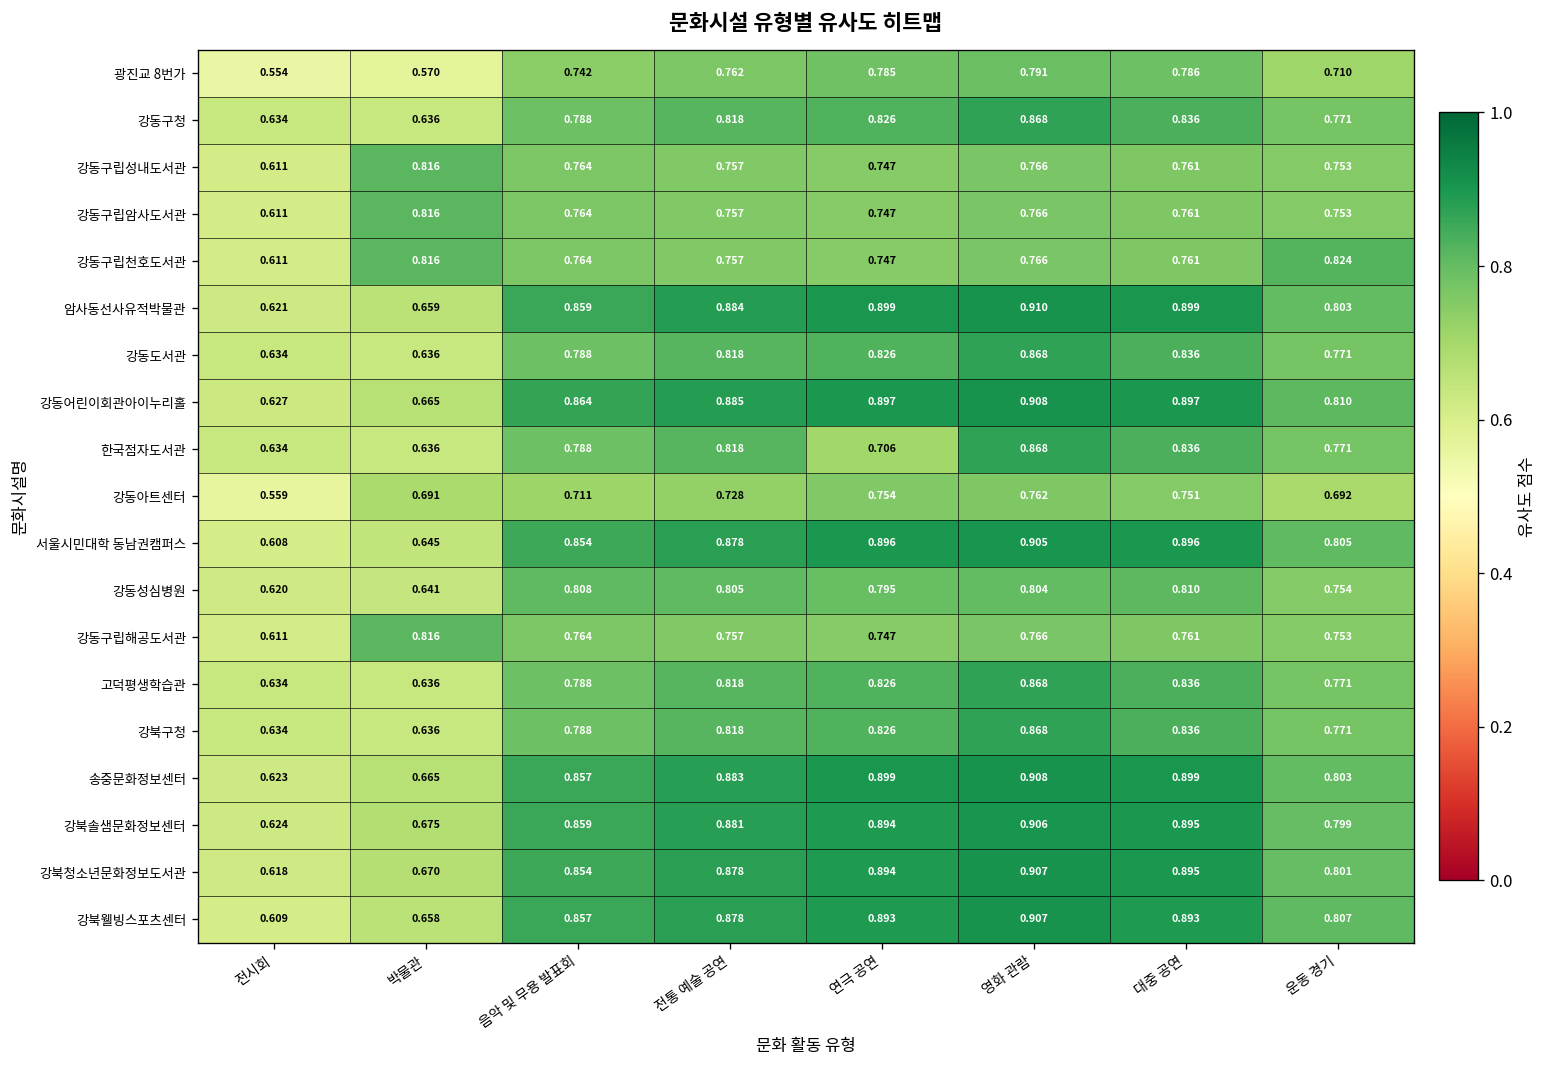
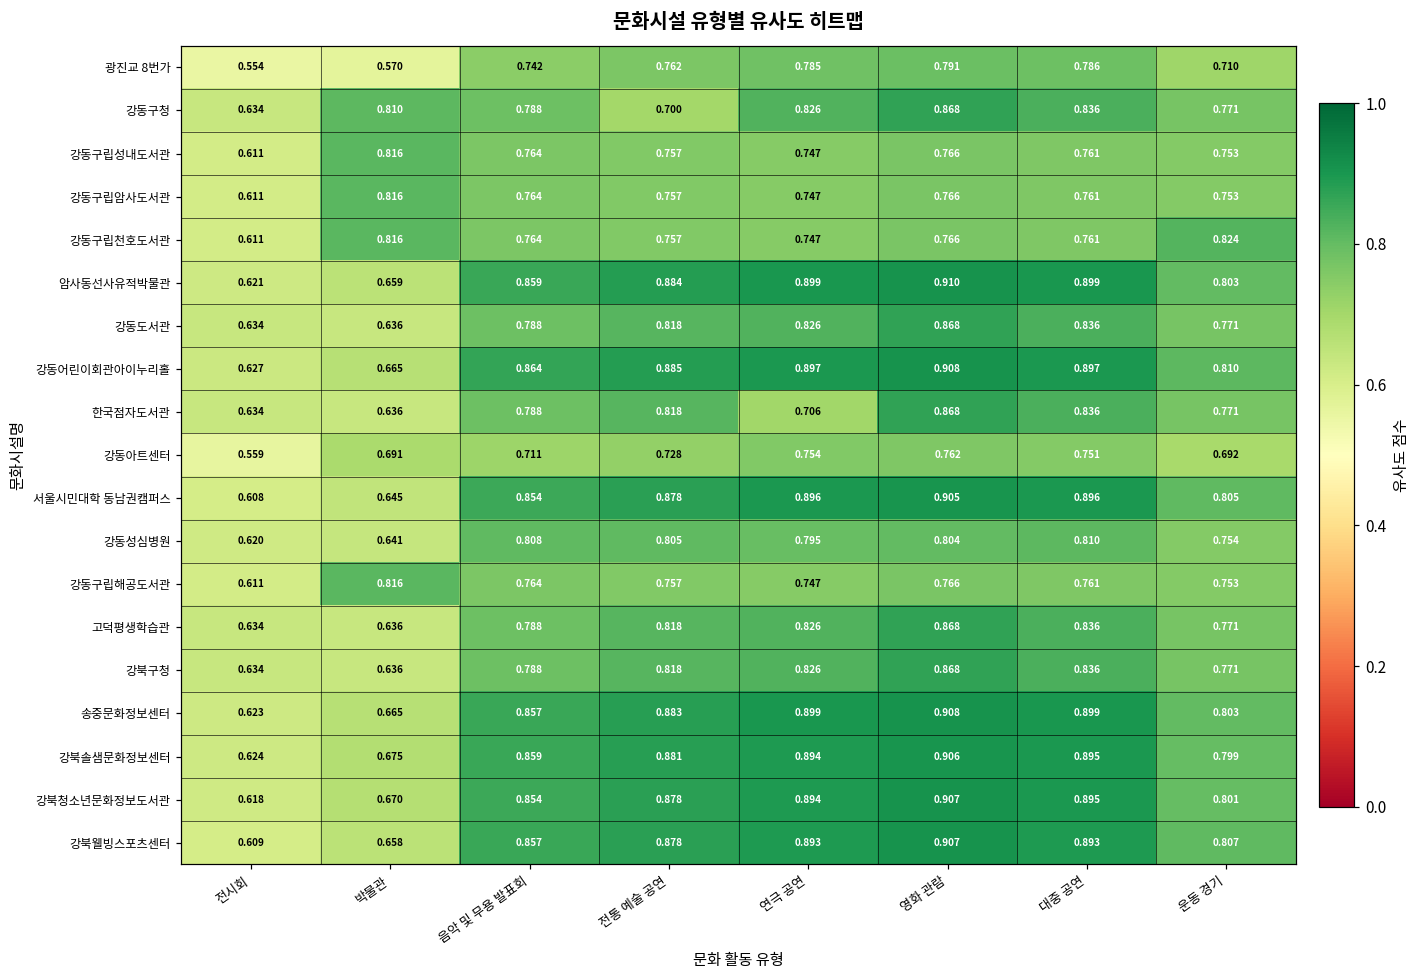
  {
    "광진교 8번가": {
      "전시회": 0.554,
      "박물관": 0.570,
      "음악 및 무용 발표회": 0.742,
      "전통 예술 공연": 0.762,
      "연극 공연": 0.785,
      "영화 관람": 0.791,
      "대중 공연": 0.786,
      "운동 경기": 0.710
    },
    "강동구청": {
      "전시회": 0.634,
-     "박물관": 0.636,
+     "박물관": 0.810,
      "음악 및 무용 발표회": 0.788,
-     "전통 예술 공연": 0.818,
+     "전통 예술 공연": 0.700,
      "연극 공연": 0.826,
      "영화 관람": 0.868,
      "대중 공연": 0.836,
      "운동 경기": 0.771
    },
    "강동구립성내도서관": {
      "전시회": 0.611,
      "박물관": 0.816,
      "음악 및 무용 발표회": 0.764,
      "전통 예술 공연": 0.757,
      "연극 공연": 0.747,
      "영화 관람": 0.766,
      "대중 공연": 0.761,
      "운동 경기": 0.753
    },
    "강동구립암사도서관": {
      "전시회": 0.611,
      "박물관": 0.816,
      "음악 및 무용 발표회": 0.764,
      "전통 예술 공연": 0.757,
      "연극 공연": 0.747,
      "영화 관람": 0.766,
      "대중 공연": 0.761,
      "운동 경기": 0.753
    },
    "강동구립천호도서관": {
      "전시회": 0.611,
      "박물관": 0.816,
      "음악 및 무용 발표회": 0.764,
      "전통 예술 공연": 0.757,
      "연극 공연": 0.747,
      "영화 관람": 0.766,
      "대중 공연": 0.761,
      "운동 경기": 0.824
    },
    "암사동선사유적박물관": {
      "전시회": 0.621,
      "박물관": 0.659,
      "음악 및 무용 발표회": 0.859,
      "전통 예술 공연": 0.884,
      "연극 공연": 0.899,
      "영화 관람": 0.910,
      "대중 공연": 0.899,
      "운동 경기": 0.803
    },
    "강동도서관": {
      "전시회": 0.634,
      "박물관": 0.636,
      "음악 및 무용 발표회": 0.788,
      "전통 예술 공연": 0.818,
      "연극 공연": 0.826,
      "영화 관람": 0.868,
      "대중 공연": 0.836,
      "운동 경기": 0.771
    },
    "강동어린이회관아이누리홀": {
      "전시회": 0.627,
      "박물관": 0.665,
      "음악 및 무용 발표회": 0.864,
      "전통 예술 공연": 0.885,
      "연극 공연": 0.897,
      "영화 관람": 0.908,
      "대중 공연": 0.897,
      "운동 경기": 0.810
    },
    "한국점자도서관": {
      "전시회": 0.634,
      "박물관": 0.636,
      "음악 및 무용 발표회": 0.788,
      "전통 예술 공연": 0.818,
      "연극 공연": 0.706,
      "영화 관람": 0.868,
      "대중 공연": 0.836,
      "운동 경기": 0.771
    },
    "강동아트센터": {
      "전시회": 0.559,
      "박물관": 0.691,
      "음악 및 무용 발표회": 0.711,
      "전통 예술 공연": 0.728,
      "연극 공연": 0.754,
      "영화 관람": 0.762,
      "대중 공연": 0.751,
      "운동 경기": 0.692
    },
    "서울시민대학 동남권캠퍼스": {
      "전시회": 0.608,
      "박물관": 0.645,
      "음악 및 무용 발표회": 0.854,
      "전통 예술 공연": 0.878,
      "연극 공연": 0.896,
      "영화 관람": 0.905,
      "대중 공연": 0.896,
      "운동 경기": 0.805
    },
    "강동성심병원": {
      "전시회": 0.620,
      "박물관": 0.641,
      "음악 및 무용 발표회": 0.808,
      "전통 예술 공연": 0.805,
      "연극 공연": 0.795,
      "영화 관람": 0.804,
      "대중 공연": 0.810,
      "운동 경기": 0.754
    },
    "강동구립해공도서관": {
      "전시회": 0.611,
      "박물관": 0.816,
      "음악 및 무용 발표회": 0.764,
      "전통 예술 공연": 0.757,
      "연극 공연": 0.747,
      "영화 관람": 0.766,
      "대중 공연": 0.761,
      "운동 경기": 0.753
    },
    "고덕평생학습관": {
      "전시회": 0.634,
      "박물관": 0.636,
      "음악 및 무용 발표회": 0.788,
      "전통 예술 공연": 0.818,
      "연극 공연": 0.826,
      "영화 관람": 0.868,
      "대중 공연": 0.836,
      "운동 경기": 0.771
    },
    "강북구청": {
      "전시회": 0.634,
      "박물관": 0.636,
      "음악 및 무용 발표회": 0.788,
      "전통 예술 공연": 0.818,
      "연극 공연": 0.826,
      "영화 관람": 0.868,
      "대중 공연": 0.836,
      "운동 경기": 0.771
    },
    "송중문화정보센터": {
      "전시회": 0.623,
      "박물관": 0.665,
      "음악 및 무용 발표회": 0.857,
      "전통 예술 공연": 0.883,
      "연극 공연": 0.899,
      "영화 관람": 0.908,
      "대중 공연": 0.899,
      "운동 경기": 0.803
    },
    "강북솔샘문화정보센터": {
      "전시회": 0.624,
      "박물관": 0.675,
      "음악 및 무용 발표회": 0.859,
      "전통 예술 공연": 0.881,
      "연극 공연": 0.894,
      "영화 관람": 0.906,
      "대중 공연": 0.895,
      "운동 경기": 0.799
    },
    "강북청소년문화정보도서관": {
      "전시회": 0.618,
      "박물관": 0.670,
      "음악 및 무용 발표회": 0.854,
      "전통 예술 공연": 0.878,
      "연극 공연": 0.894,
      "영화 관람": 0.907,
      "대중 공연": 0.895,
      "운동 경기": 0.801
    },
    "강북웰빙스포츠센터": {
      "전시회": 0.609,
      "박물관": 0.658,
      "음악 및 무용 발표회": 0.857,
      "전통 예술 공연": 0.878,
      "연극 공연": 0.893,
      "영화 관람": 0.907,
      "대중 공연": 0.893,
      "운동 경기": 0.807
    }
  }
